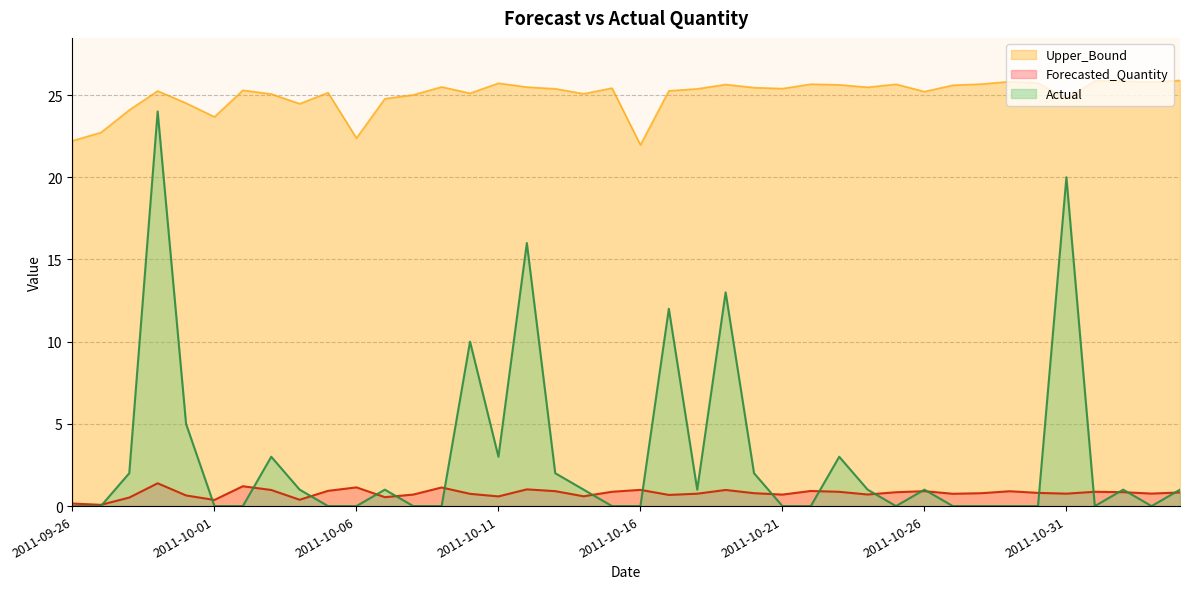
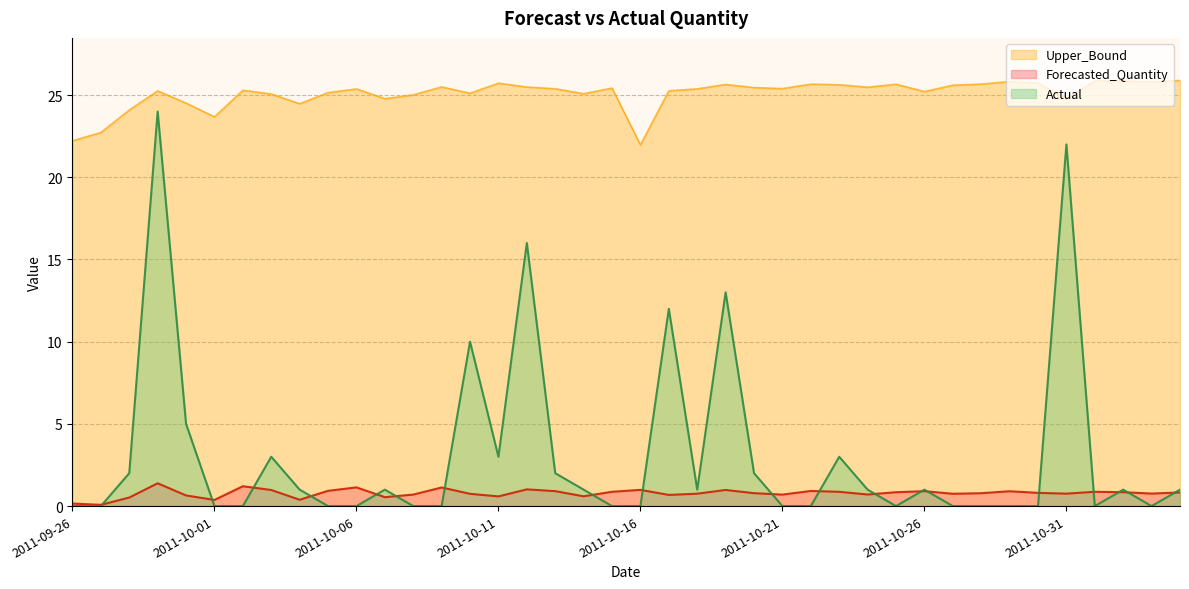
  {
    "Upper_Bound": {
      "2011-09-26": 22.2,
      "2011-10-01": 23.7,
-     "2011-10-06": 22.4,
+     "2011-10-06": 25.4,
      "2011-10-11": 25.7,
      "2011-10-16": 22.0,
      "2011-10-21": 25.4,
      "2011-10-26": 25.2
    },
    "Forecasted_Quantity": {
      "2011-09-26": 0.2,
      "2011-10-01": 0.4,
      "2011-10-06": 1.1,
      "2011-10-11": 0.6,
      "2011-10-16": 1.0,
      "2011-10-21": 0.7,
      "2011-10-31": 0.8
    },
    "Actual": {
      "2011-09-26": 0,
      "2011-10-01": 0,
      "2011-10-06": 0,
      "2011-10-11": 3,
      "2011-10-16": 0,
      "2011-10-21": 0,
-     "2011-10-31": 20
+     "2011-10-31": 22
    }
  }
